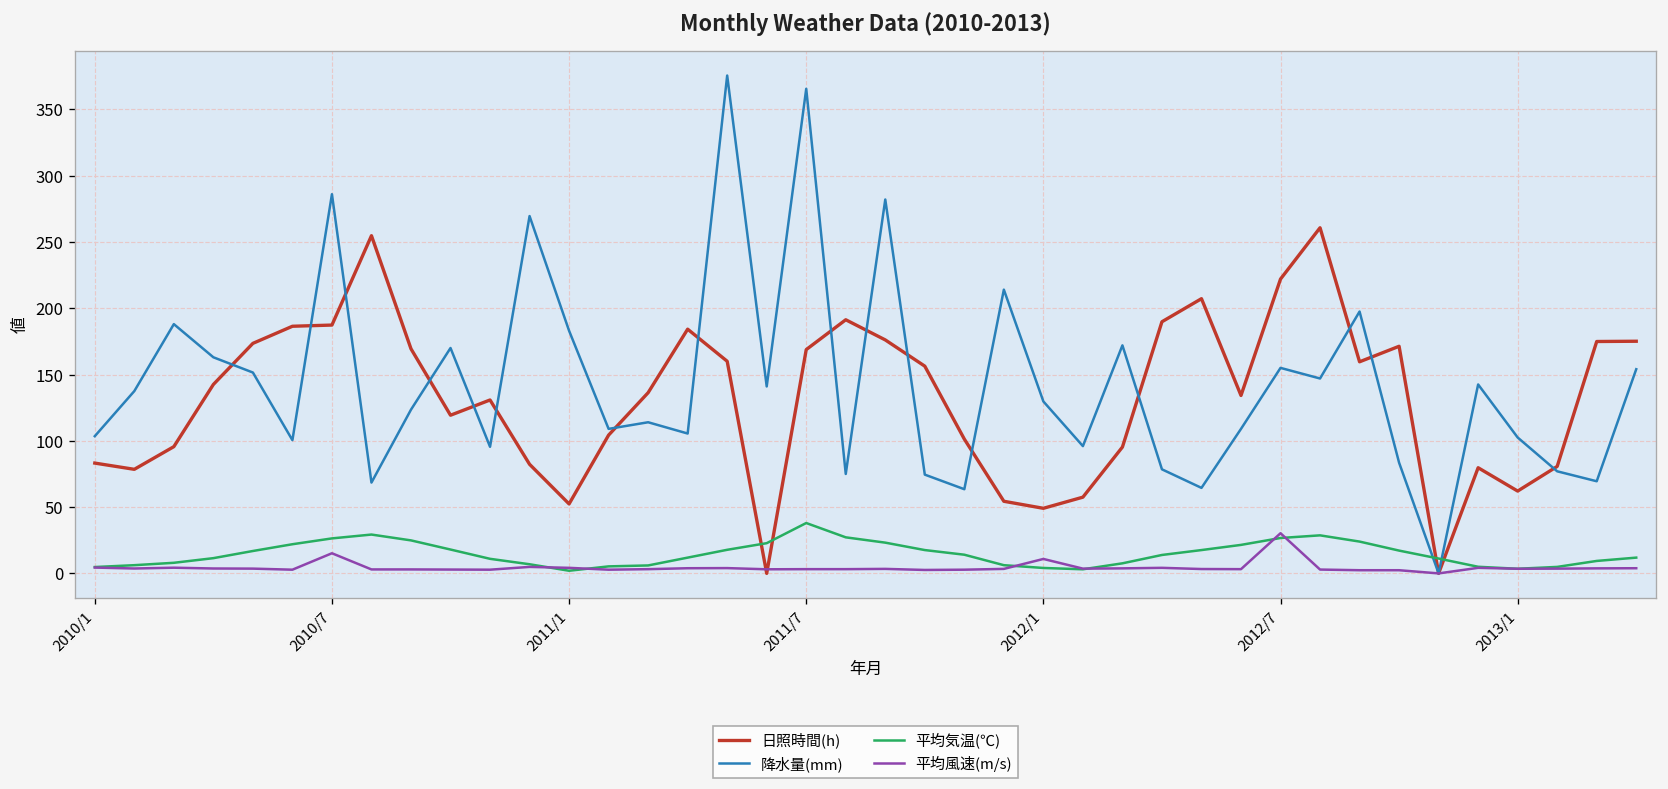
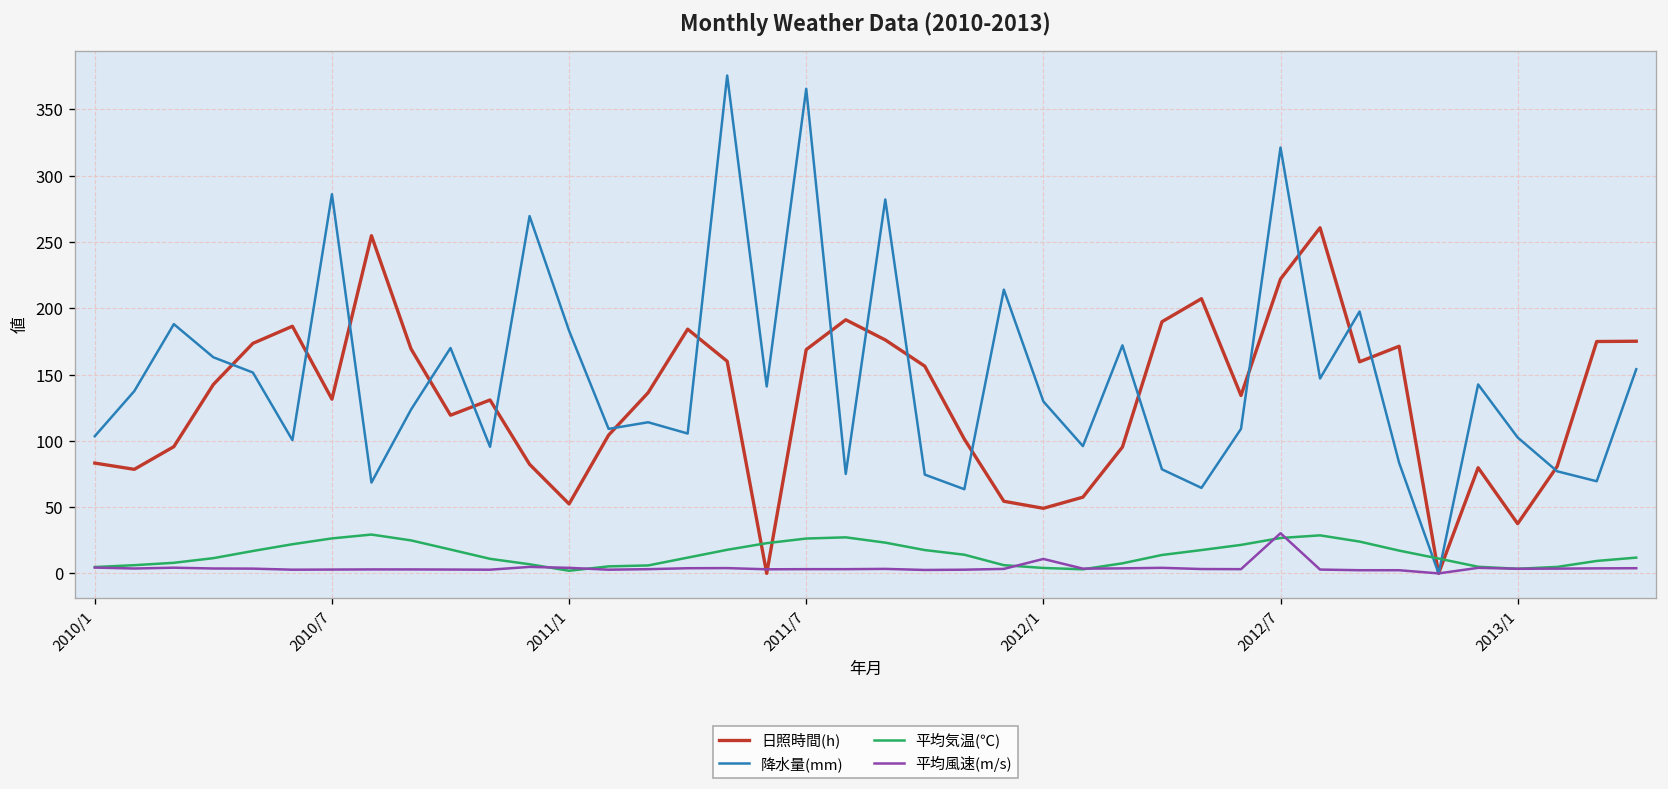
  {
    "日照時間(h)": {
      "2010/1": 83,
-     "2010/7": 187,
+     "2010/7": 131,
      "2011/1": 52,
      "2011/7": 169,
      "2012/1": 49,
      "2012/7": 222,
-     "2013/1": 62
+     "2013/1": 38
    },
    "降水量(mm)": {
      "2010/1": 104,
      "2010/7": 286,
      "2011/1": 183,
      "2011/7": 366,
      "2012/1": 130,
-     "2012/7": 155,
+     "2012/7": 321,
      "2013/1": 103
    },
    "平均気温(℃)": {
      "2010/7": 26,
-     "2011/7": 38,
+     "2011/7": 26,
      "2012/1": 4,
      "2012/7": 27
    },
    "平均風速(m/s)": {
-     "2010/7": 15,
+     "2010/7": 3,
      "2011/7": 3,
      "2012/1": 11,
      "2012/7": 30
    }
  }
